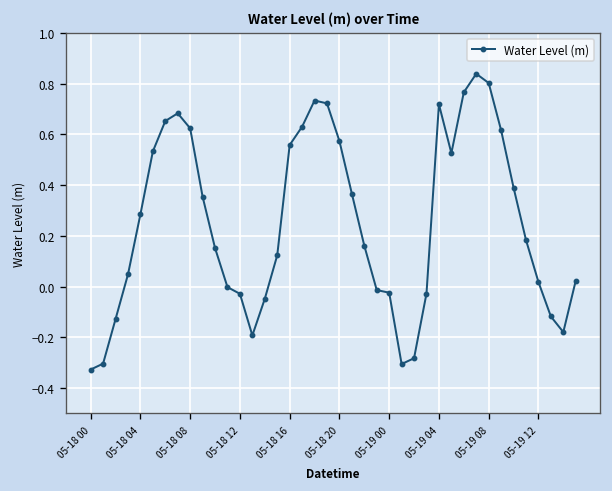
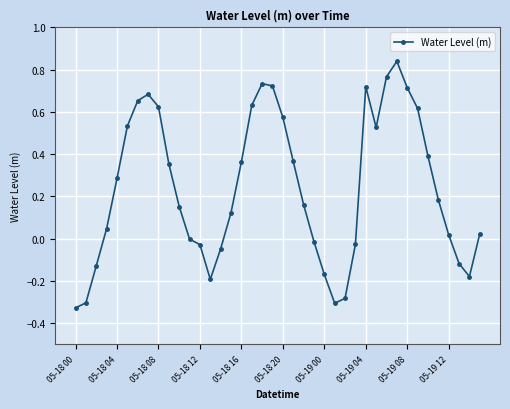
  {
    "05-18 00": -0.33,
    "05-18 04": 0.29,
    "05-18 08": 0.62,
    "05-18 12": -0.03,
-   "05-18 16": 0.56,
+   "05-18 16": 0.36,
    "05-18 20": 0.57,
-   "05-19 00": -0.02,
+   "05-19 00": -0.17,
    "05-19 04": 0.72,
-   "05-19 08": 0.80,
+   "05-19 08": 0.71,
    "05-19 12": 0.02
  }
